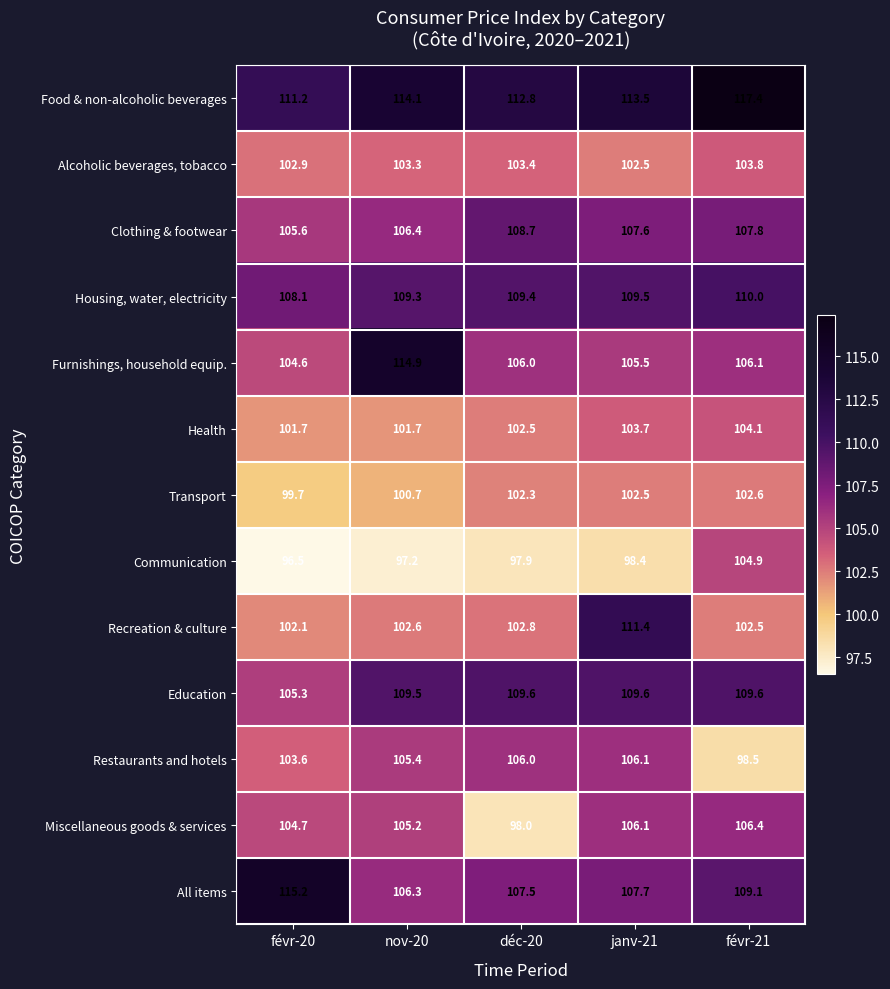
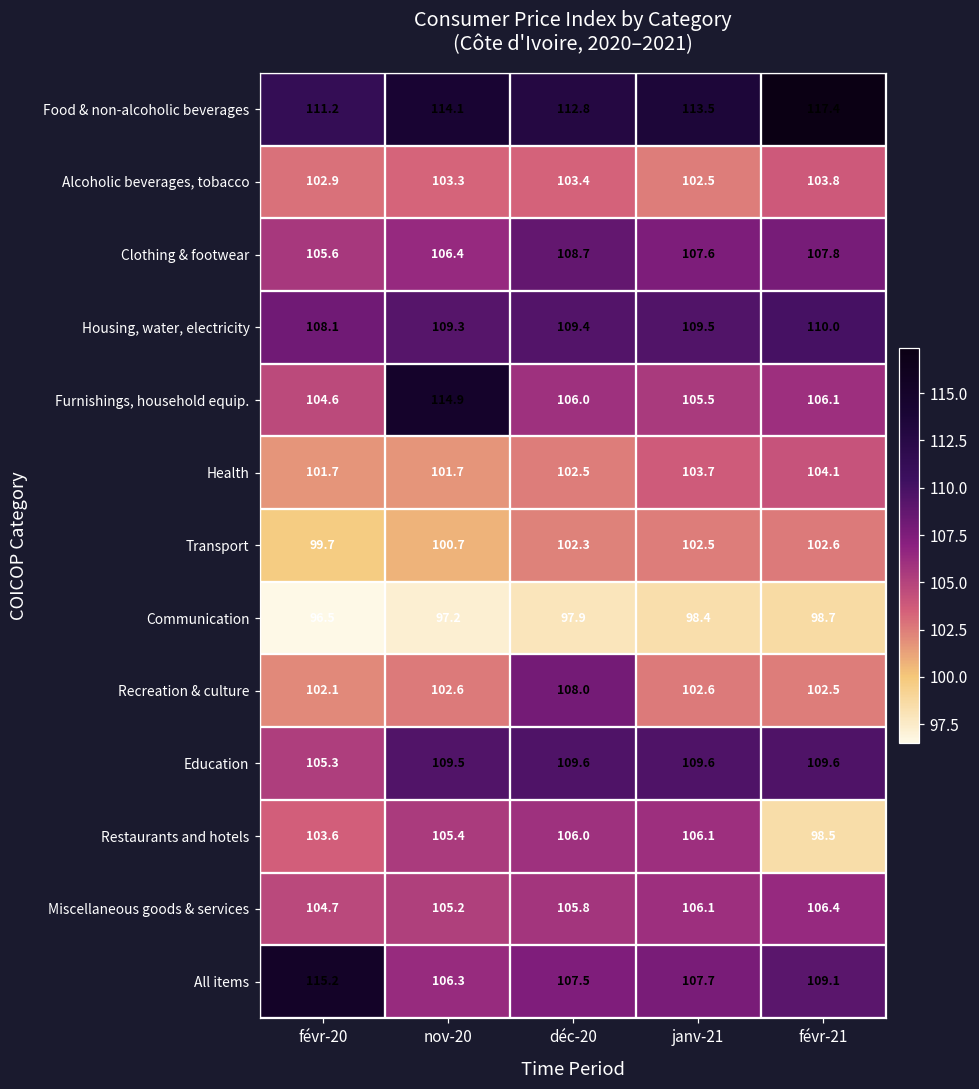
  {
    "Food & non-alcoholic beverages": {
      "févr-20": 111.2,
      "nov-20": 114.1,
      "déc-20": 112.8,
      "janv-21": 113.5
    },
    "Alcoholic beverages, tobacco": {
      "févr-20": 102.9,
      "nov-20": 103.3,
      "déc-20": 103.4,
      "janv-21": 102.5,
      "févr-21": 103.8
    },
    "Clothing & footwear": {
      "févr-20": 105.6,
      "nov-20": 106.4,
      "déc-20": 108.7,
      "janv-21": 107.6,
      "févr-21": 107.8
    },
    "Housing, water, electricity": {
      "févr-20": 108.1,
      "nov-20": 109.3,
      "déc-20": 109.4,
      "janv-21": 109.5,
      "févr-21": 110.0
    },
    "Furnishings, household equip.": {
      "févr-20": 104.6,
      "déc-20": 106.0,
      "janv-21": 105.5,
      "févr-21": 106.1
    },
    "Health": {
      "févr-20": 101.7,
      "nov-20": 101.7,
      "déc-20": 102.5,
      "janv-21": 103.7,
      "févr-21": 104.1
    },
    "Transport": {
      "févr-20": 99.7,
      "nov-20": 100.7,
      "déc-20": 102.3,
      "janv-21": 102.5,
      "févr-21": 102.6
    },
    "Communication": {
      "déc-20": 97.9,
      "janv-21": 98.4,
-     "févr-21": 104.9
+     "févr-21": 98.7
    },
    "Recreation & culture": {
      "févr-20": 102.1,
      "nov-20": 102.6,
-     "déc-20": 102.8,
-     "janv-21": 111.4,
+     "déc-20": 108.0,
+     "janv-21": 102.6,
      "févr-21": 102.5
    },
    "Education": {
      "févr-20": 105.3,
      "nov-20": 109.5,
      "déc-20": 109.6,
      "janv-21": 109.6,
      "févr-21": 109.6
    },
    "Restaurants and hotels": {
      "févr-20": 103.6,
      "nov-20": 105.4,
      "déc-20": 106.0,
      "janv-21": 106.1,
      "févr-21": 98.5
    },
    "Miscellaneous goods & services": {
      "févr-20": 104.7,
      "nov-20": 105.2,
-     "déc-20": 98.0,
+     "déc-20": 105.8,
      "janv-21": 106.1,
      "févr-21": 106.4
    },
    "All items": {
      "nov-20": 106.3,
      "déc-20": 107.5,
      "janv-21": 107.7,
      "févr-21": 109.1
    }
  }
